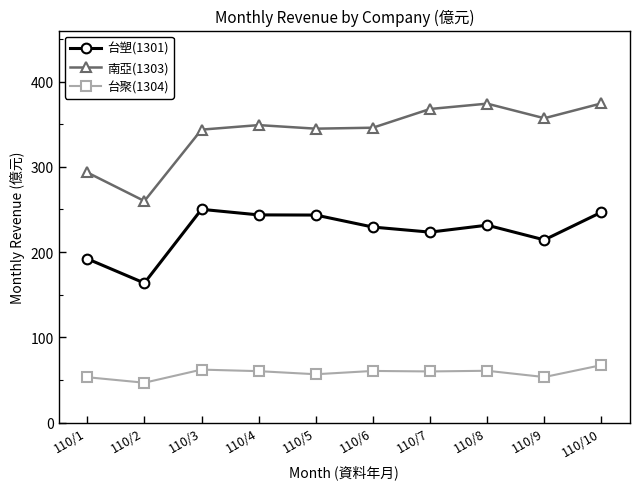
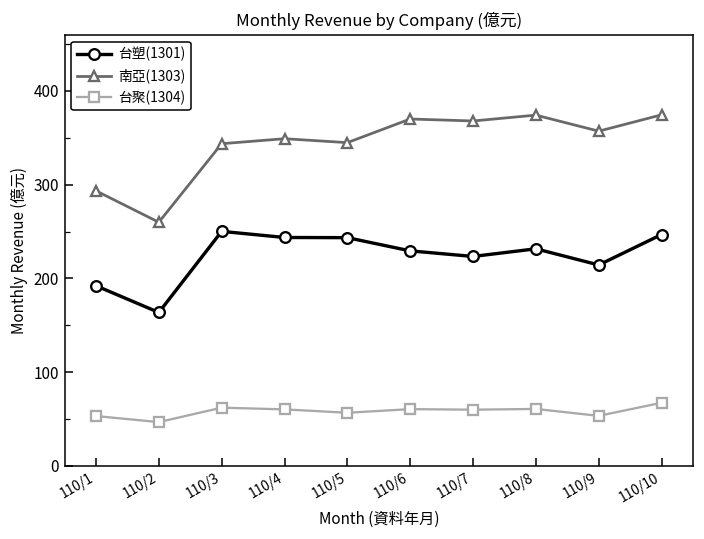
  {
    "台塑(1301)": {
      "110/1": 190,
      "110/2": 160,
      "110/3": 250,
      "110/4": 240,
      "110/5": 240,
      "110/6": 230,
      "110/7": 220,
      "110/8": 230,
      "110/9": 210,
      "110/10": 250
    },
    "南亞(1303)": {
      "110/1": 290,
      "110/2": 260,
      "110/3": 340,
      "110/4": 350,
      "110/5": 340,
-     "110/6": 350,
+     "110/6": 370,
      "110/7": 370,
      "110/8": 370,
      "110/9": 360,
      "110/10": 370
    },
    "台聚(1304)": {
      "110/1": 50,
      "110/2": 50,
      "110/3": 60,
      "110/4": 60,
      "110/5": 60,
      "110/6": 60,
      "110/7": 60,
      "110/8": 60,
      "110/9": 50,
      "110/10": 70
    }
  }
